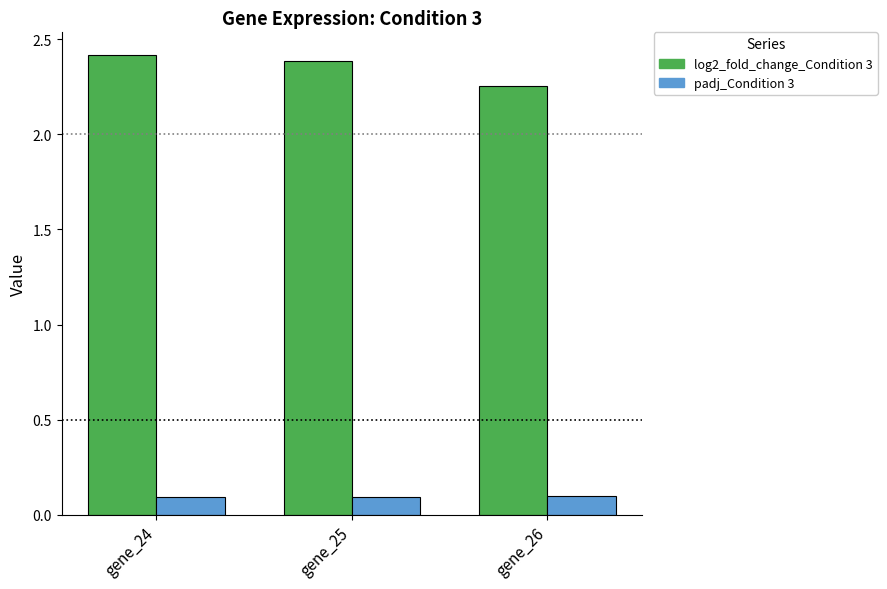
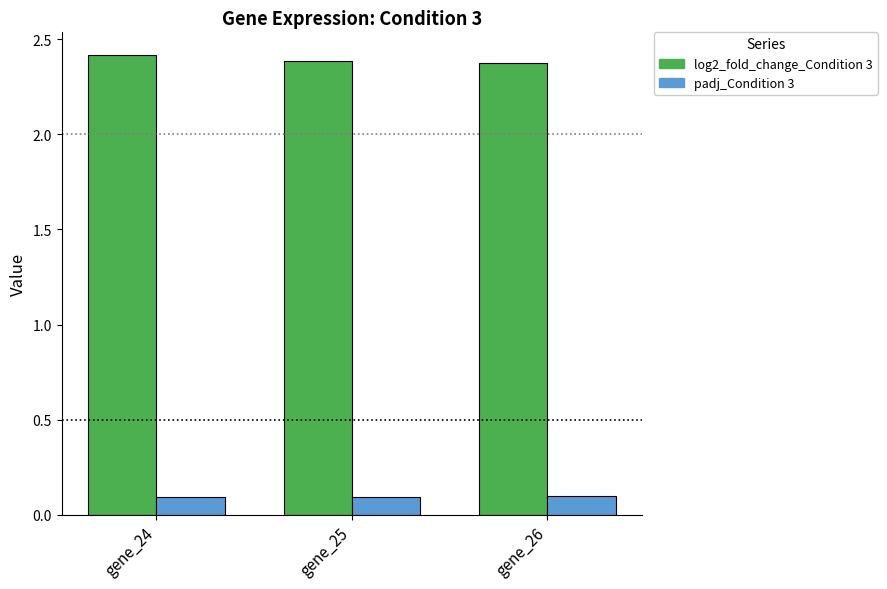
  {
    "log2_fold_change_Condition 3": {
      "gene_24": 2.42,
      "gene_25": 2.39,
-     "gene_26": 2.26
+     "gene_26": 2.38
    },
    "padj_Condition 3": {
      "gene_24": 0.09,
      "gene_25": 0.09,
      "gene_26": 0.10
    }
  }
